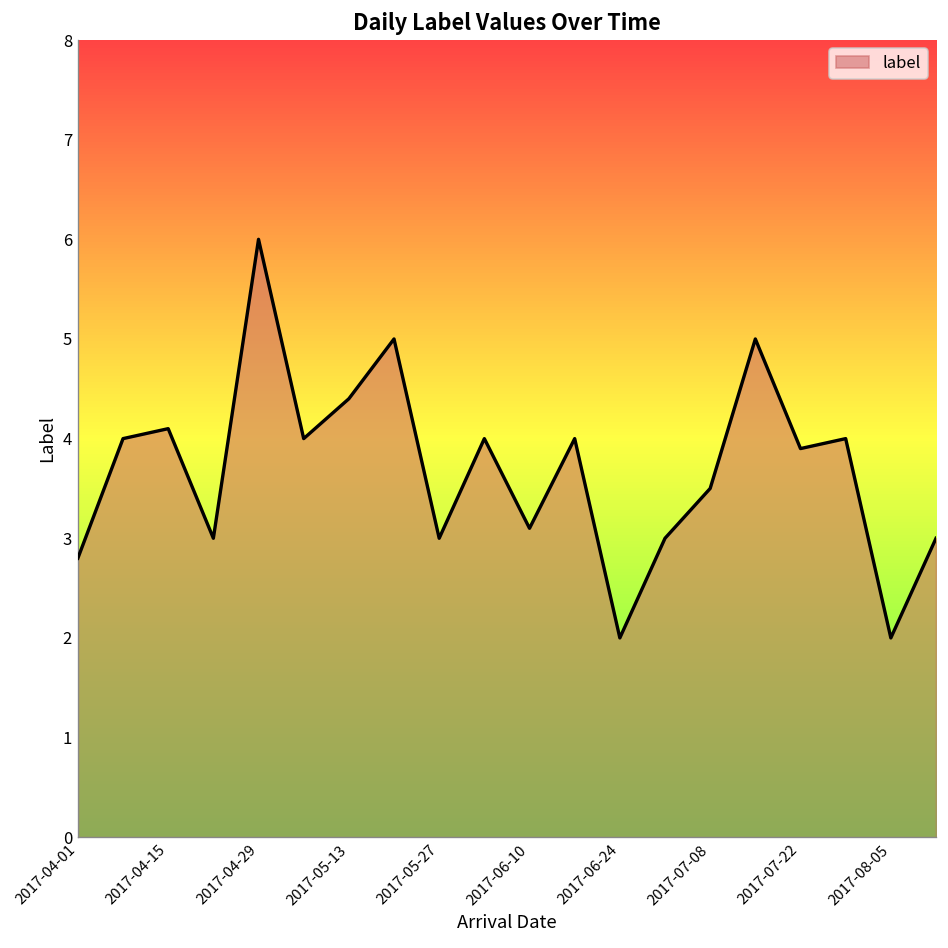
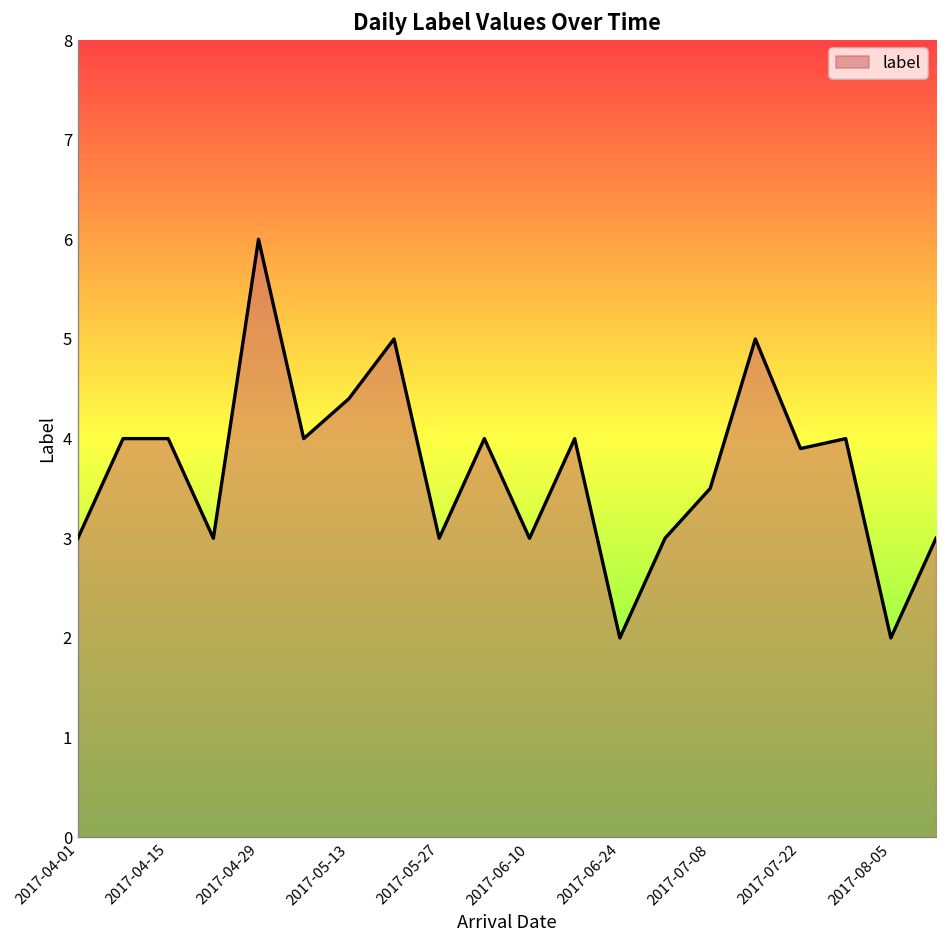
  {
-   "2017-04-01": 2.8,
-   "2017-04-15": 4.1,
+   "2017-04-01": 3.0,
+   "2017-04-15": 4.0,
    "2017-04-29": 6.0,
    "2017-05-13": 4.4,
    "2017-05-27": 3.0,
-   "2017-06-10": 3.1,
+   "2017-06-10": 3.0,
    "2017-06-24": 2.0,
    "2017-07-08": 3.5,
    "2017-07-22": 3.9,
    "2017-08-05": 2.0
  }
